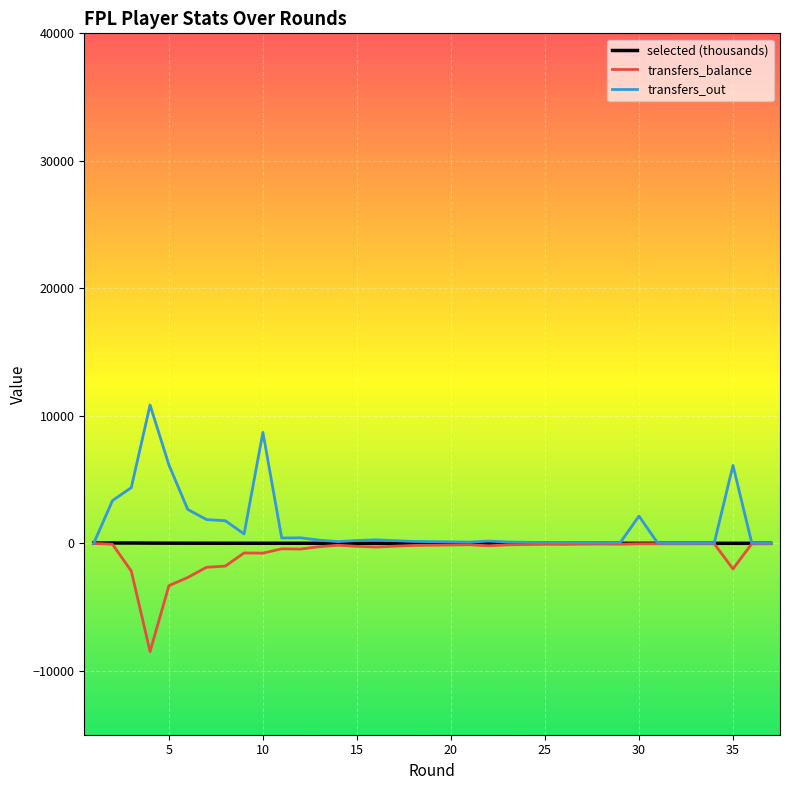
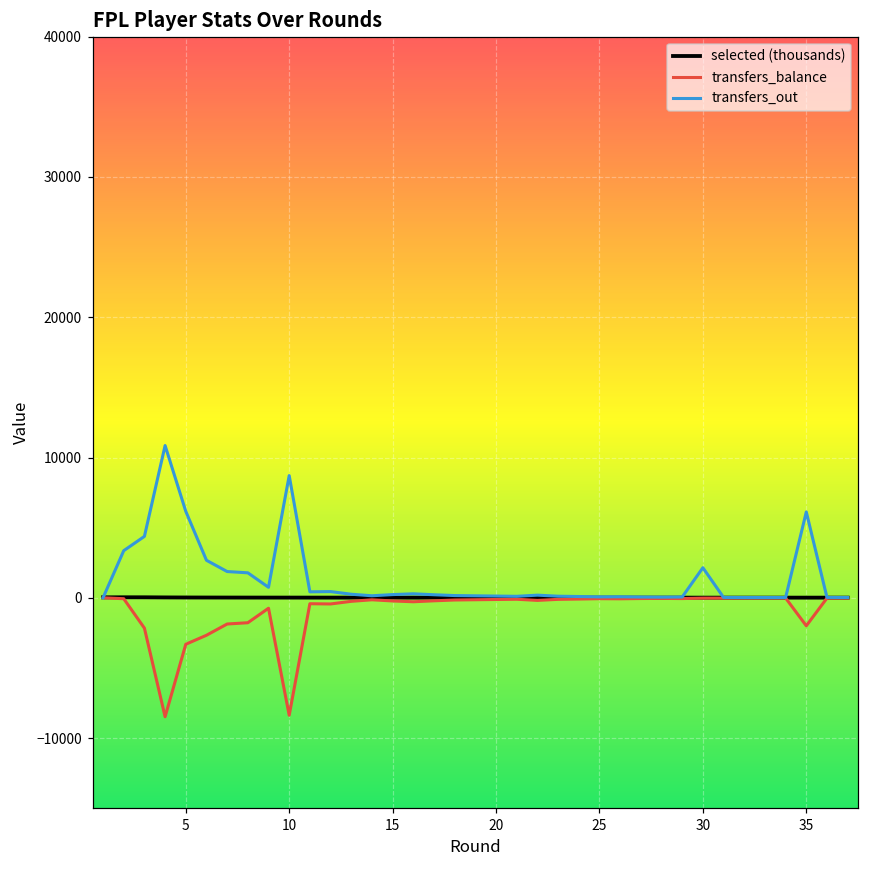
  {
    "selected (thousands)": {
      "5": 0,
      "10": 0,
      "15": 0,
      "35": 0
    },
    "transfers_balance": {
      "5": -3300,
-     "10": -800,
+     "10": -8400,
      "15": -200,
      "35": -2000
    },
    "transfers_out": {
      "5": 6200,
      "10": 8700,
      "15": 200,
      "30": 2100,
      "35": 6100
    }
  }
